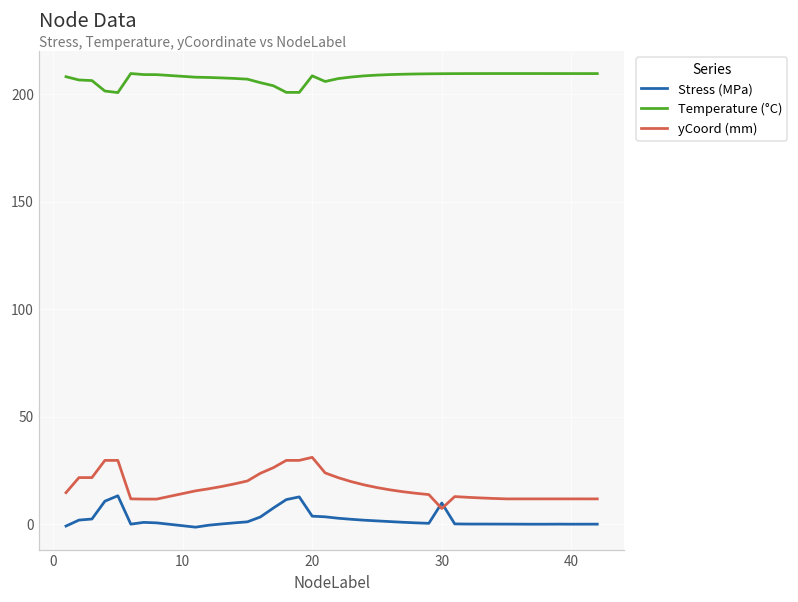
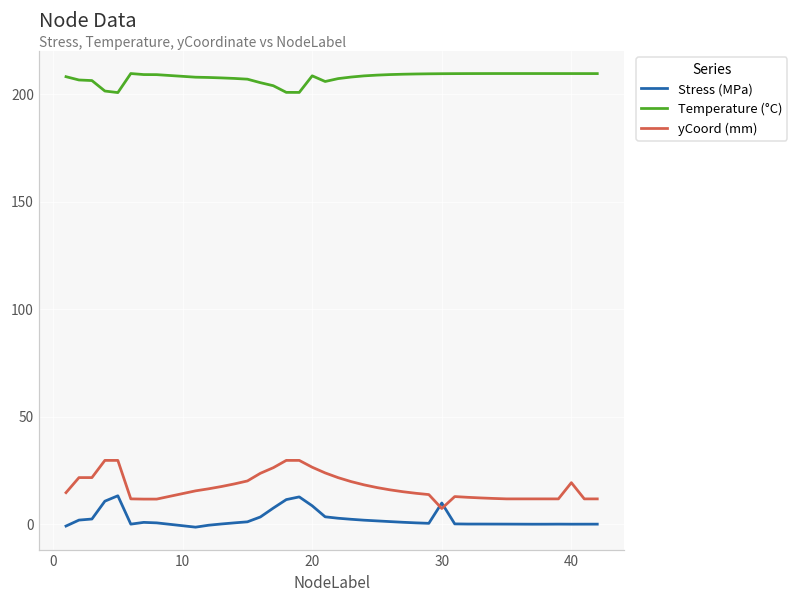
  {
    "Stress (MPa)": {
-     "20": 4,
+     "20": 9,
      "30": 10,
      "40": 0
    },
    "Temperature (°C)": {
      "20": 209,
      "30": 210,
      "40": 210
    },
    "yCoord (mm)": {
-     "20": 31,
+     "20": 27,
      "30": 7,
-     "40": 12
+     "40": 19
    }
  }
